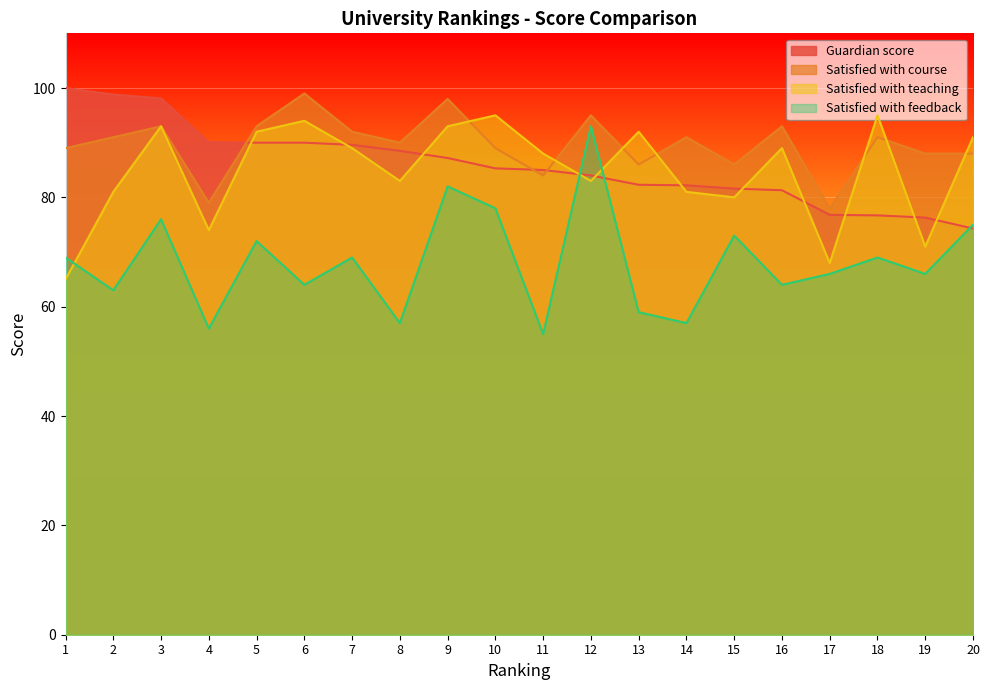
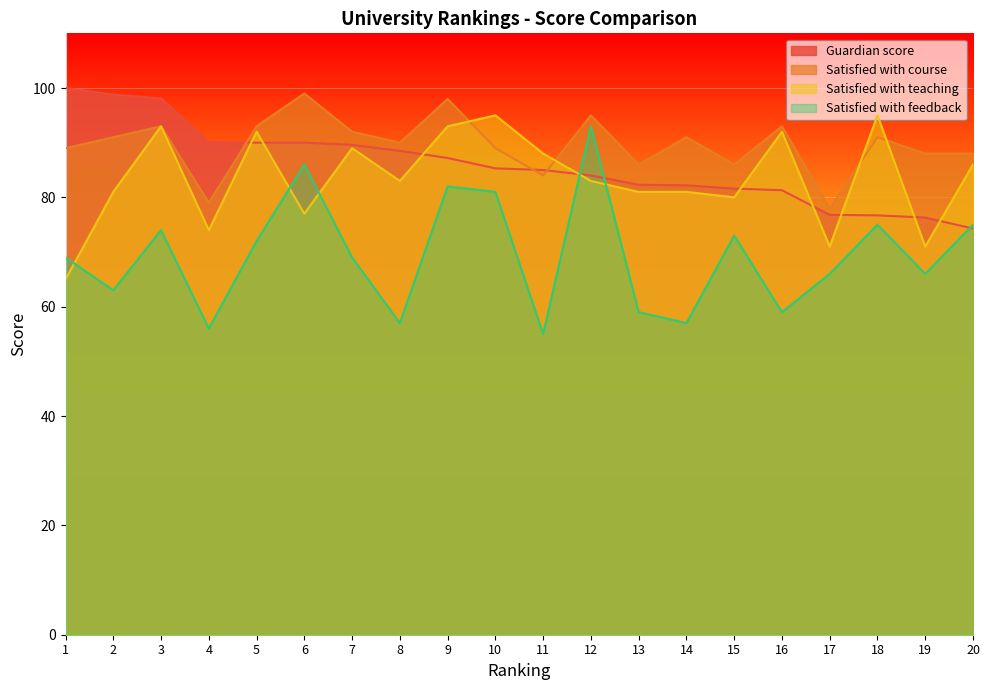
  {
    "Satisfied with teaching": {
      "1": 65,
      "2": 81,
      "4": 74,
      "5": 92,
-     "6": 94,
+     "6": 77,
      "7": 89,
      "8": 83,
      "9": 93,
      "10": 95,
      "11": 88,
      "12": 83,
-     "13": 92,
+     "13": 81,
      "14": 81,
      "15": 80,
-     "16": 89,
-     "17": 68,
+     "16": 92,
+     "17": 71,
      "19": 71,
-     "20": 91
+     "20": 86
    },
    "Satisfied with feedback": {
      "1": 69,
      "2": 63,
-     "3": 76,
+     "3": 74,
      "4": 56,
      "5": 72,
-     "6": 64,
+     "6": 86,
      "7": 69,
      "8": 57,
      "9": 82,
-     "10": 78,
+     "10": 81,
      "11": 55,
      "12": 93,
      "13": 59,
      "14": 57,
      "15": 73,
-     "16": 64,
+     "16": 59,
      "17": 66,
-     "18": 69,
+     "18": 75,
      "19": 66,
      "20": 75
    }
  }
